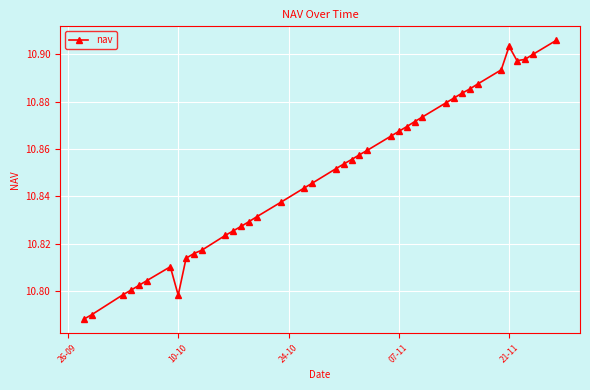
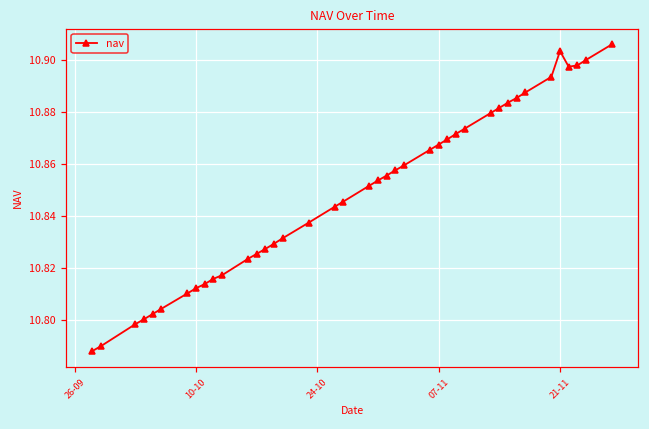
  {
-   "10-10": 10.798,
+   "10-10": 10.812,
    "07-11": 10.867,
    "21-11": 10.903
  }
